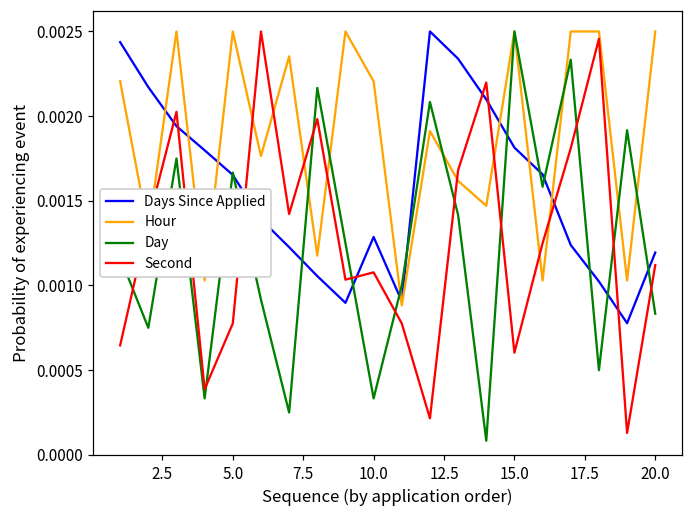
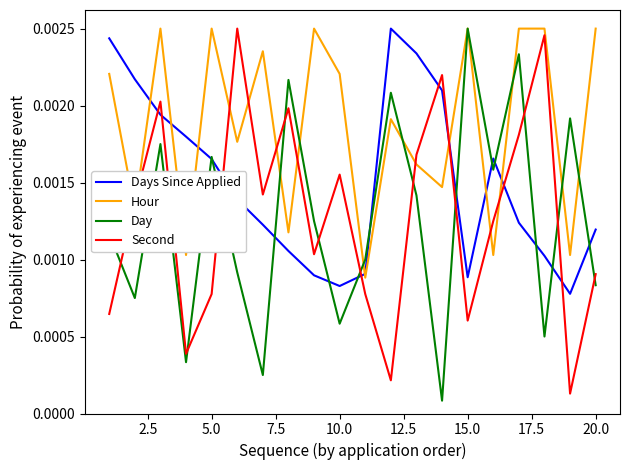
  {
    "Days Since Applied": {
-     "10.0": 0.00129,
-     "15.0": 0.00181,
+     "10.0": 0.00083,
+     "15.0": 0.00088,
      "20.0": 0.00119
    },
    "Hour": {
      "5.0": 0.00250,
      "10.0": 0.00221,
      "20.0": 0.00250
    },
    "Day": {
-     "10.0": 0.00033,
+     "10.0": 0.00058,
      "20.0": 0.00083
    },
    "Second": {
      "5.0": 0.00078,
-     "10.0": 0.00108,
+     "10.0": 0.00155,
      "15.0": 0.00060,
-     "20.0": 0.00112
+     "20.0": 0.00091
    }
  }
